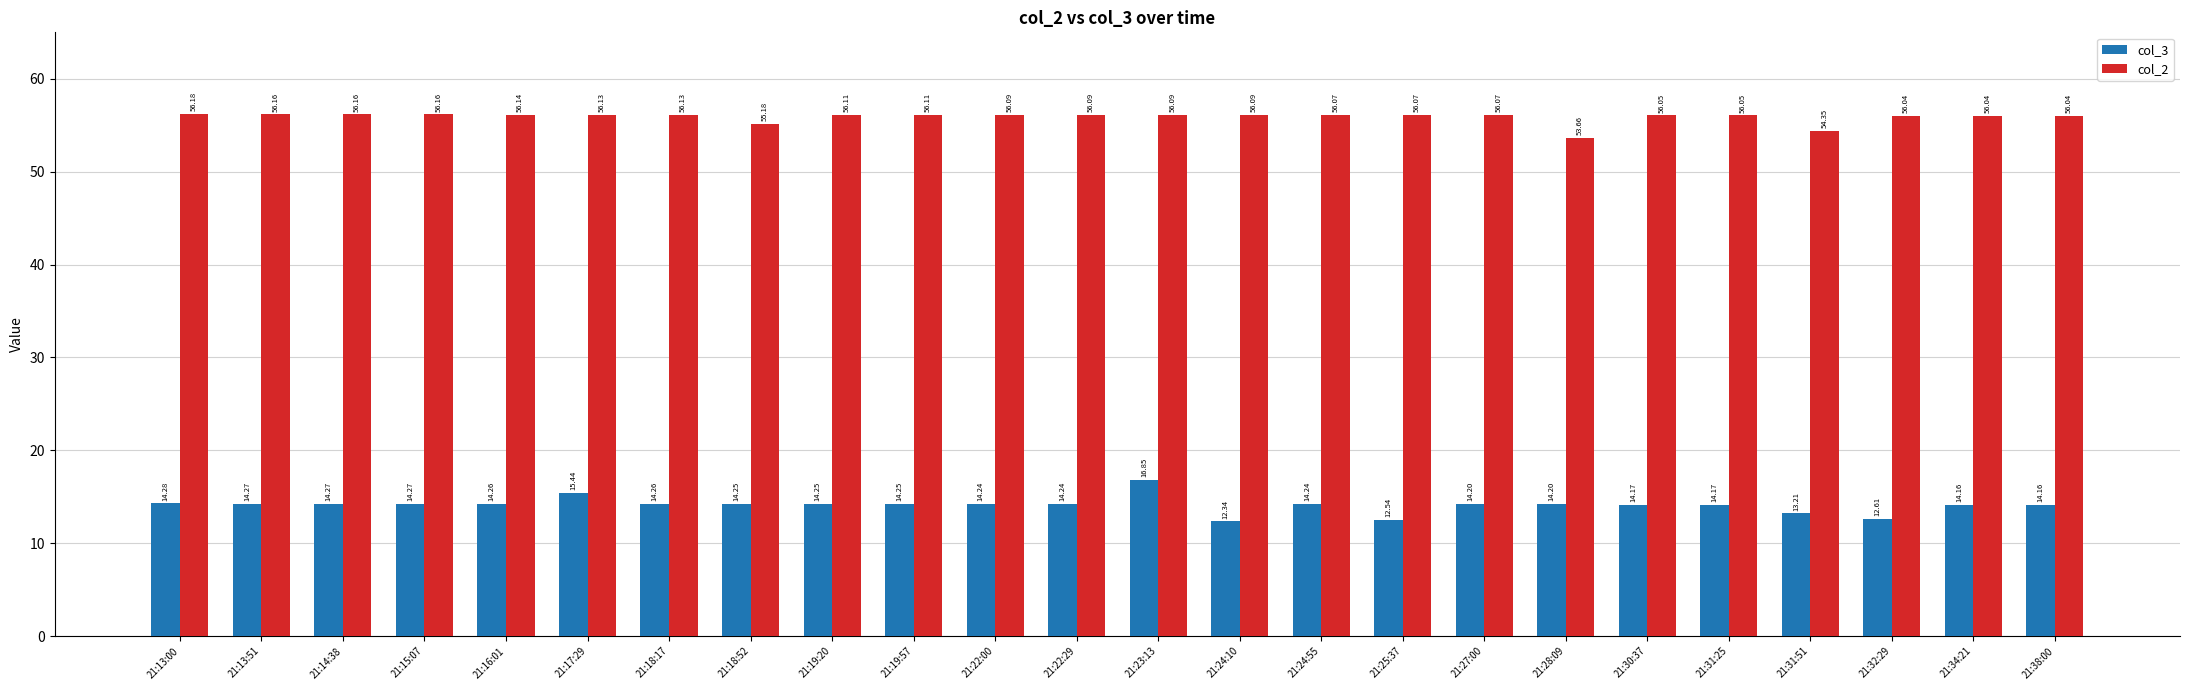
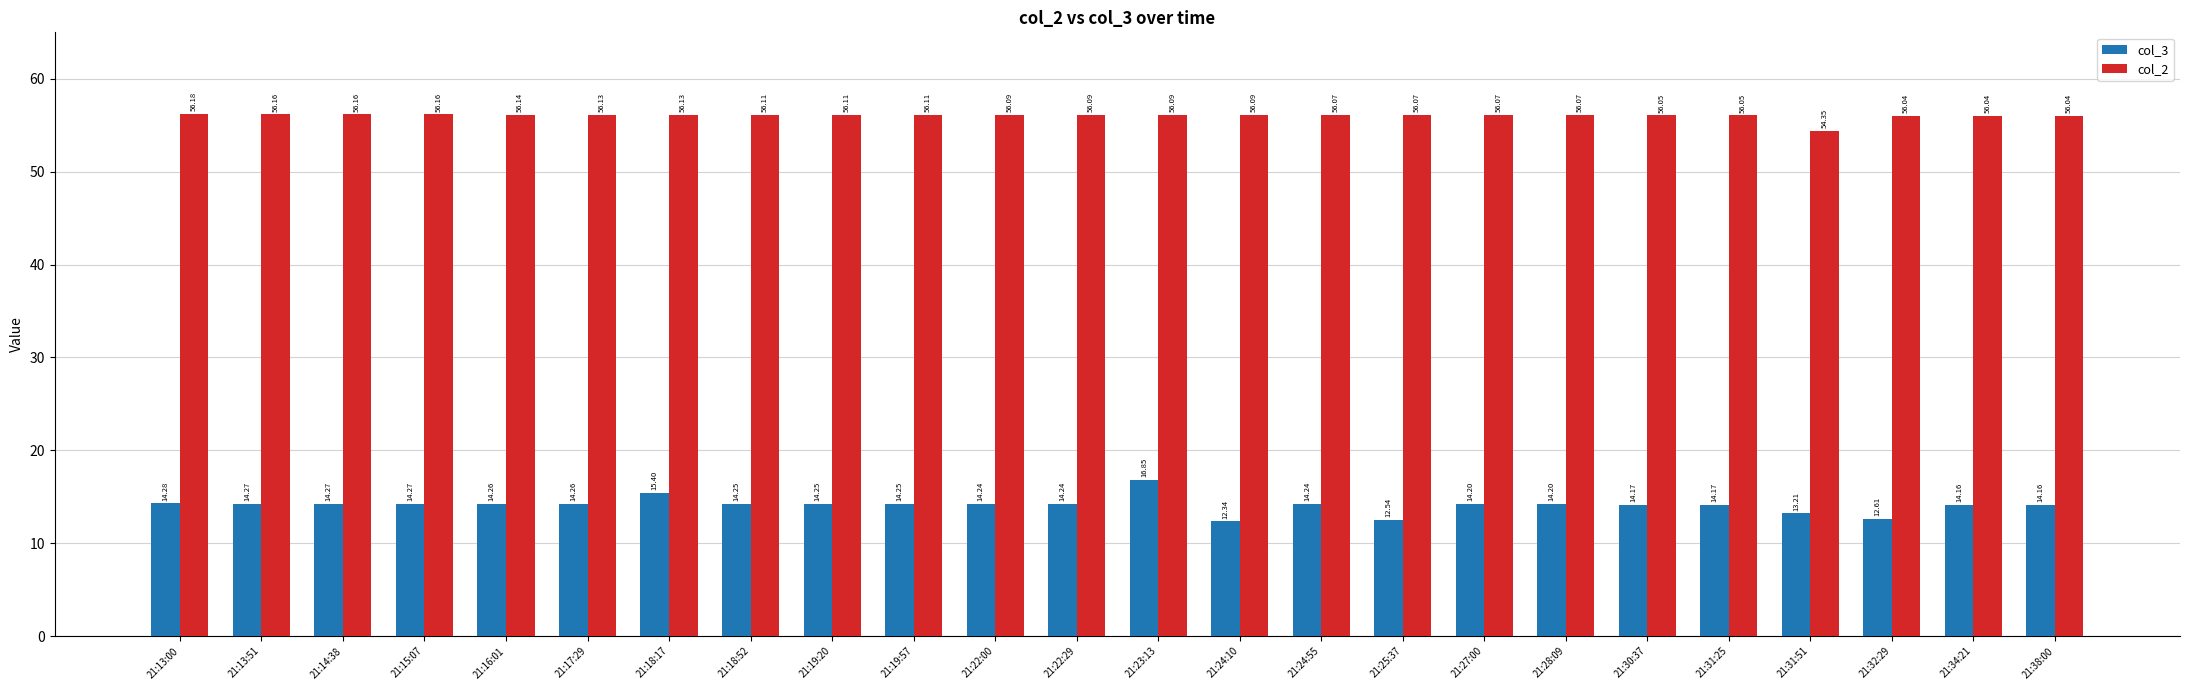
  {
    "col_3": {
      "21:13:00": 14.28,
      "21:13:51": 14.27,
      "21:14:38": 14.27,
      "21:15:07": 14.27,
      "21:16:01": 14.26,
-     "21:17:29": 15.44,
-     "21:18:17": 14.26,
+     "21:17:29": 14.26,
+     "21:18:17": 15.40,
      "21:18:52": 14.25,
      "21:19:20": 14.25,
      "21:19:57": 14.25,
      "21:22:00": 14.24,
      "21:22:29": 14.24,
      "21:23:13": 16.85,
      "21:24:10": 12.34,
      "21:24:55": 14.24,
      "21:25:37": 12.54,
      "21:27:00": 14.20,
      "21:28:09": 14.20,
      "21:30:37": 14.17,
      "21:31:25": 14.17,
      "21:31:51": 13.21,
      "21:32:29": 12.61,
      "21:34:21": 14.16,
      "21:38:00": 14.16
    },
    "col_2": {
      "21:13:00": 56.18,
      "21:13:51": 56.16,
      "21:14:38": 56.16,
      "21:15:07": 56.16,
      "21:16:01": 56.14,
      "21:17:29": 56.13,
      "21:18:17": 56.13,
-     "21:18:52": 55.18,
+     "21:18:52": 56.11,
      "21:19:20": 56.11,
      "21:19:57": 56.11,
      "21:22:00": 56.09,
      "21:22:29": 56.09,
      "21:23:13": 56.09,
      "21:24:10": 56.09,
      "21:24:55": 56.07,
      "21:25:37": 56.07,
      "21:27:00": 56.07,
-     "21:28:09": 53.66,
+     "21:28:09": 56.07,
      "21:30:37": 56.05,
      "21:31:25": 56.05,
      "21:31:51": 54.35,
      "21:32:29": 56.04,
      "21:34:21": 56.04,
      "21:38:00": 56.04
    }
  }
